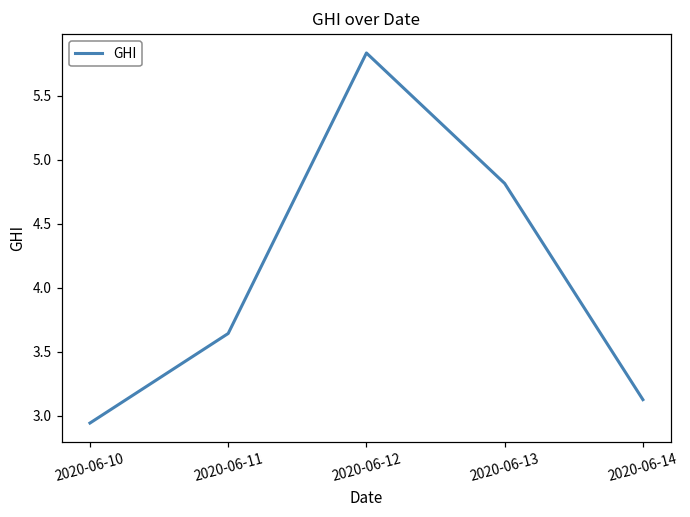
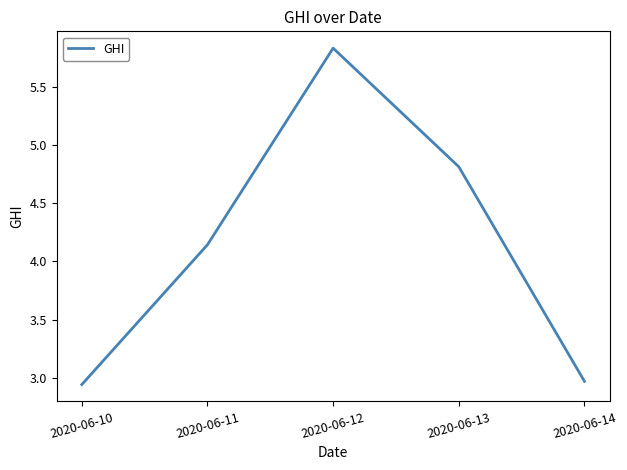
  {
    "2020-06-10": 2.94,
-   "2020-06-11": 3.64,
+   "2020-06-11": 4.14,
    "2020-06-12": 5.83,
    "2020-06-13": 4.81,
-   "2020-06-14": 3.12
+   "2020-06-14": 2.97
  }
